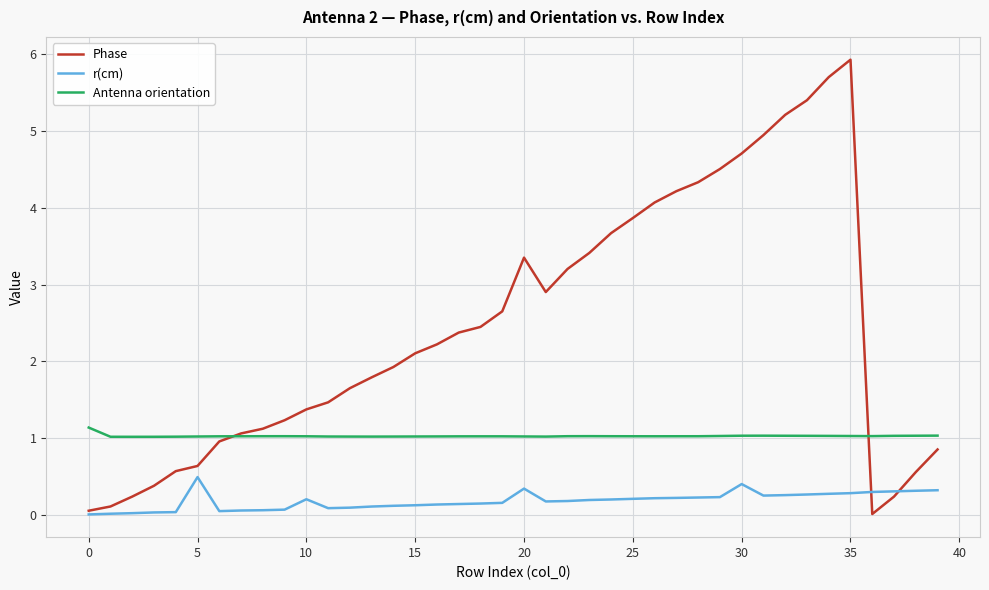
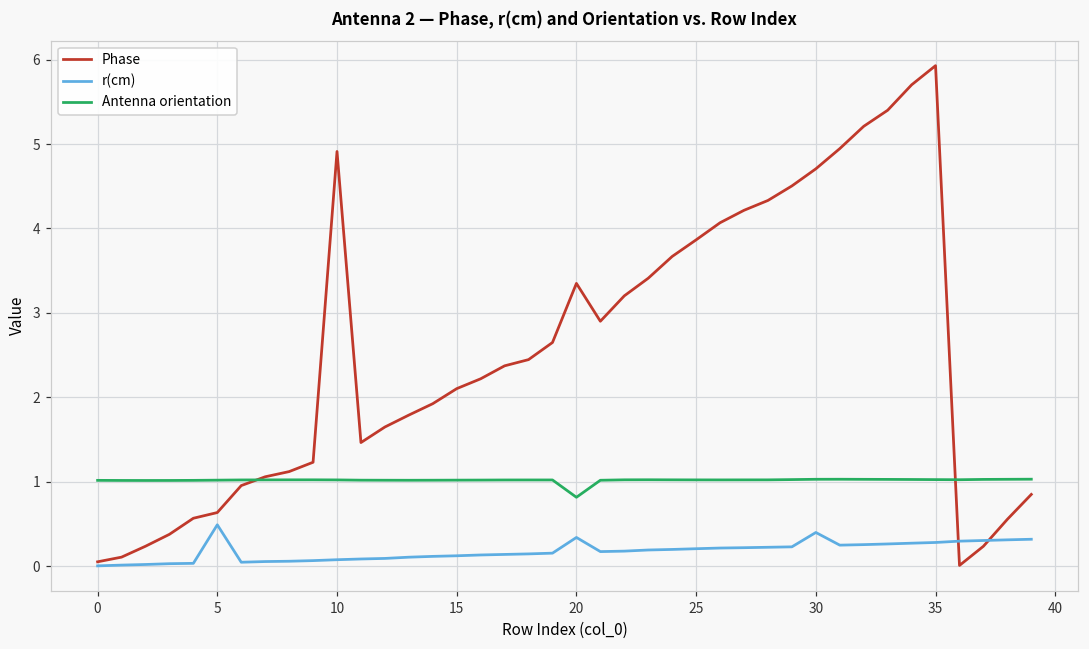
  {
    "Phase": {
      "0": 0.1,
      "5": 0.6,
-     "10": 1.4,
+     "10": 4.9,
      "15": 2.1,
      "20": 3.4,
      "25": 3.9,
      "30": 4.7,
      "35": 5.9
    },
    "r(cm)": {
      "0": 0.0,
      "5": 0.5,
-     "10": 0.2,
+     "10": 0.1,
      "15": 0.1,
      "20": 0.3,
      "25": 0.2,
      "30": 0.4,
      "35": 0.3
    },
    "Antenna orientation": {
-     "0": 1.1,
+     "0": 1.0,
      "5": 1.0,
      "10": 1.0,
      "15": 1.0,
-     "20": 1.0,
+     "20": 0.8,
      "25": 1.0,
      "30": 1.0,
      "35": 1.0
    }
  }
